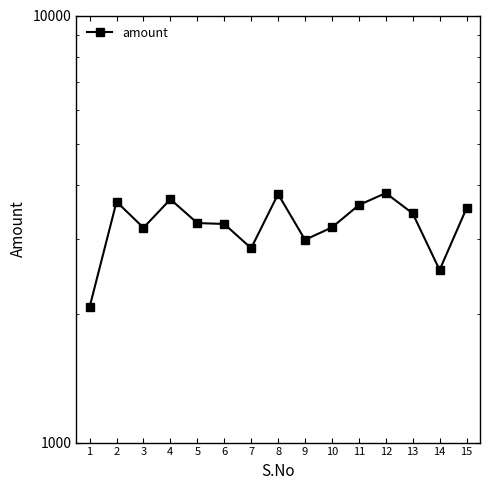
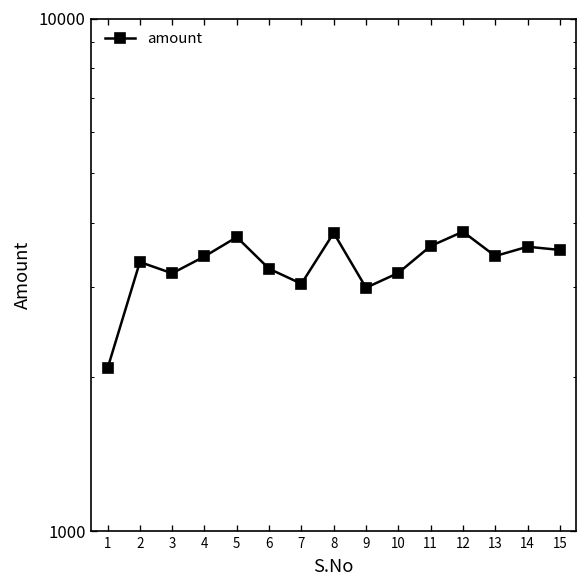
  {
    "1": 2100,
-   "2": 3700,
+   "2": 3400,
    "3": 3200,
-   "4": 3700,
-   "5": 3300,
+   "4": 3400,
+   "5": 3700,
    "6": 3300,
-   "7": 2900,
+   "7": 3000,
    "8": 3800,
    "9": 3000,
    "10": 3200,
    "11": 3600,
    "12": 3800,
    "13": 3400,
-   "14": 2500,
+   "14": 3600,
    "15": 3500
  }
